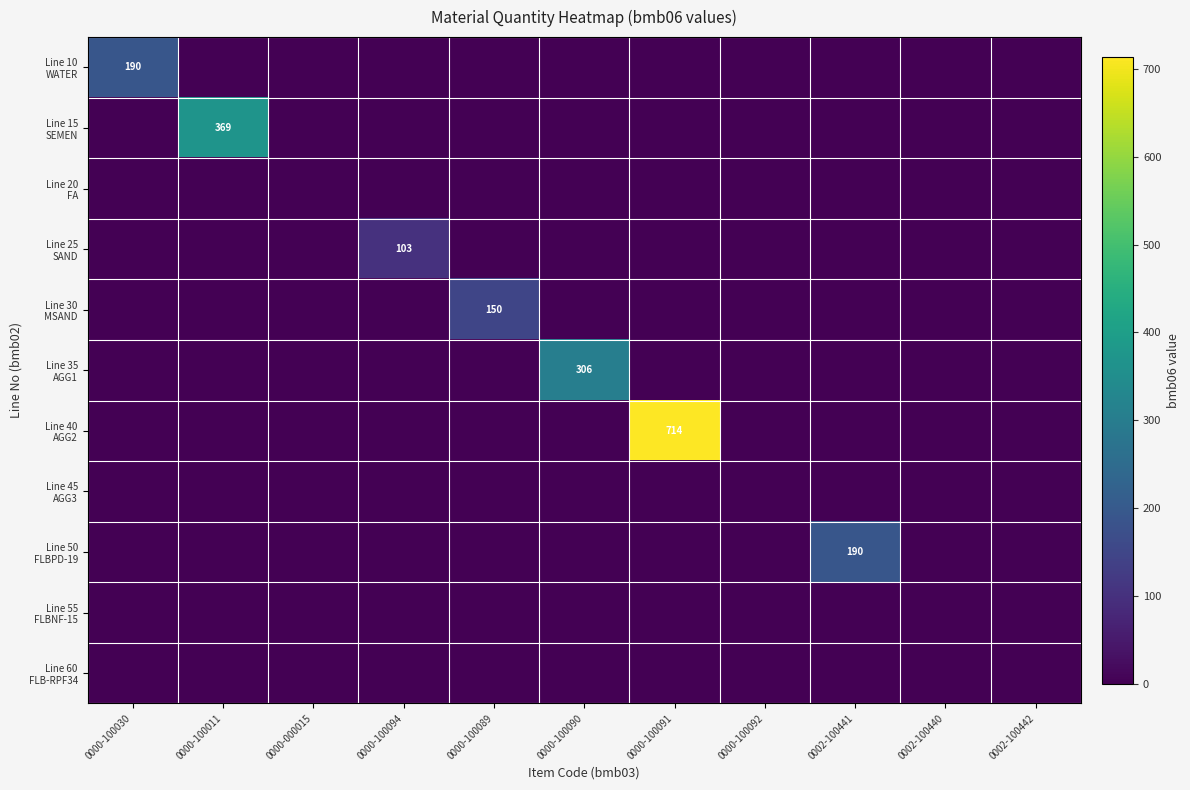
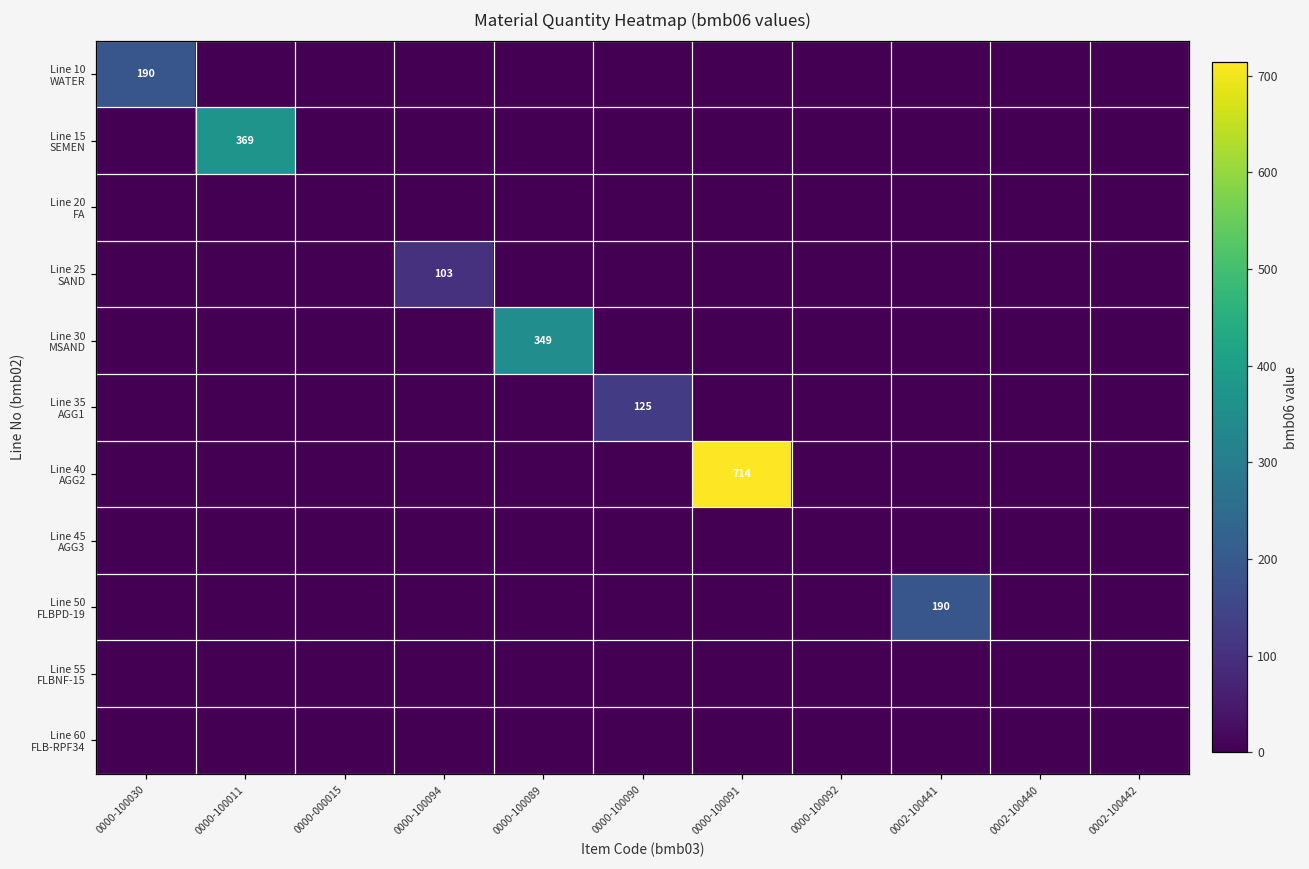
  {
    "Line 10 WATER": {
      "0000-100030": 190
    },
    "Line 15 SEMEN": {
      "0000-100011": 369
    },
    "Line 25 SAND": {
      "0000-100094": 103
    },
    "Line 30 MSAND": {
-     "0000-100089": 150
+     "0000-100089": 349
    },
    "Line 35 AGG1": {
-     "0000-100090": 306
+     "0000-100090": 125
    },
    "Line 40 AGG2": {
      "0000-100091": 714
    },
    "Line 50 FLBPD-19": {
      "0002-100441": 190
    }
  }
